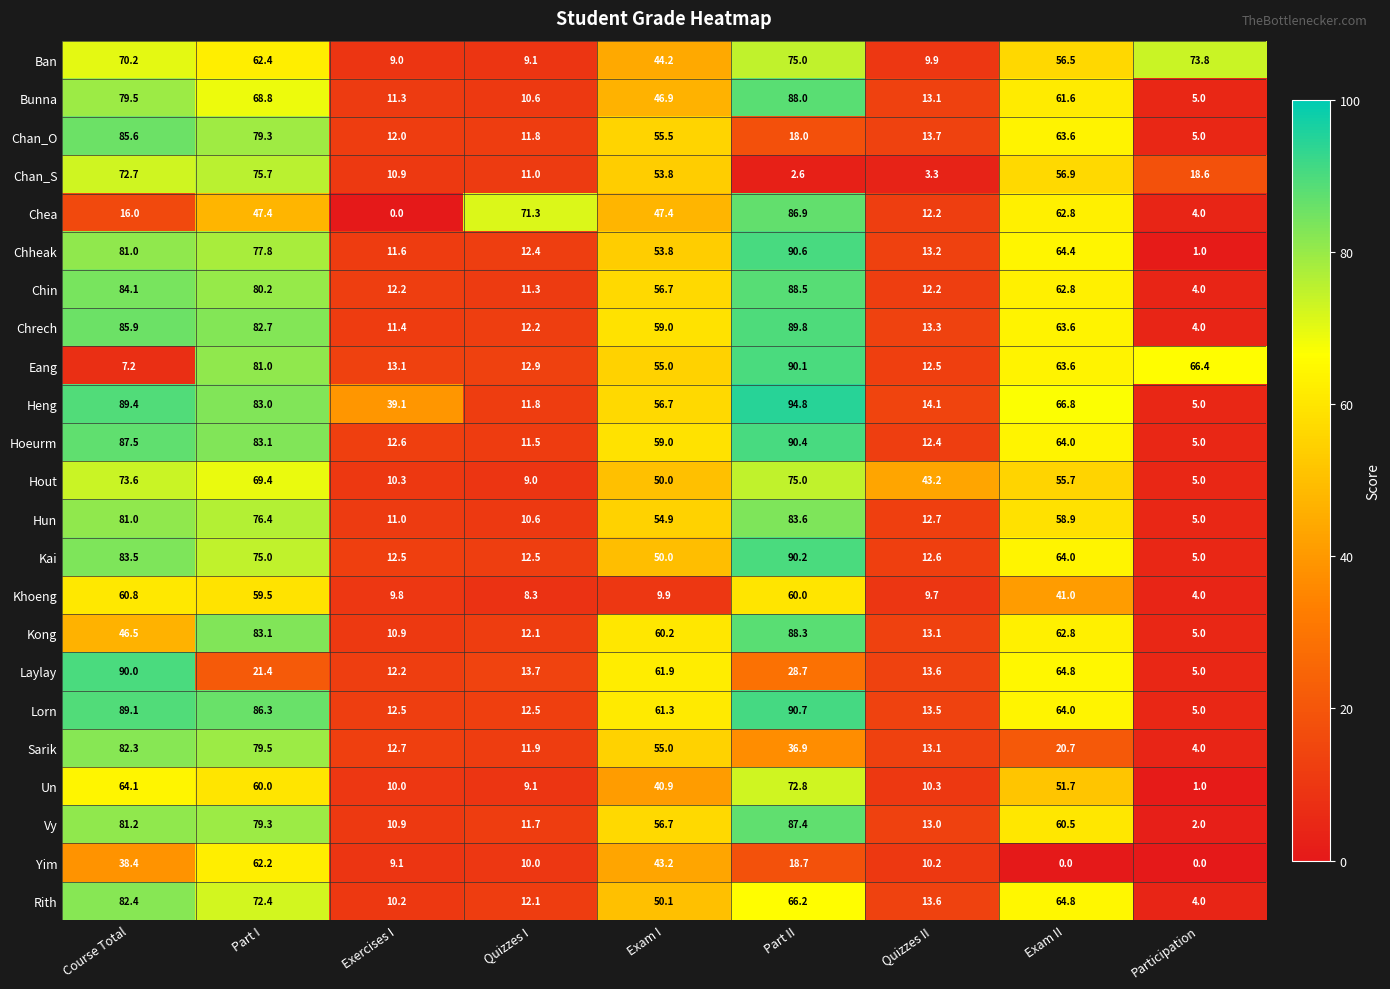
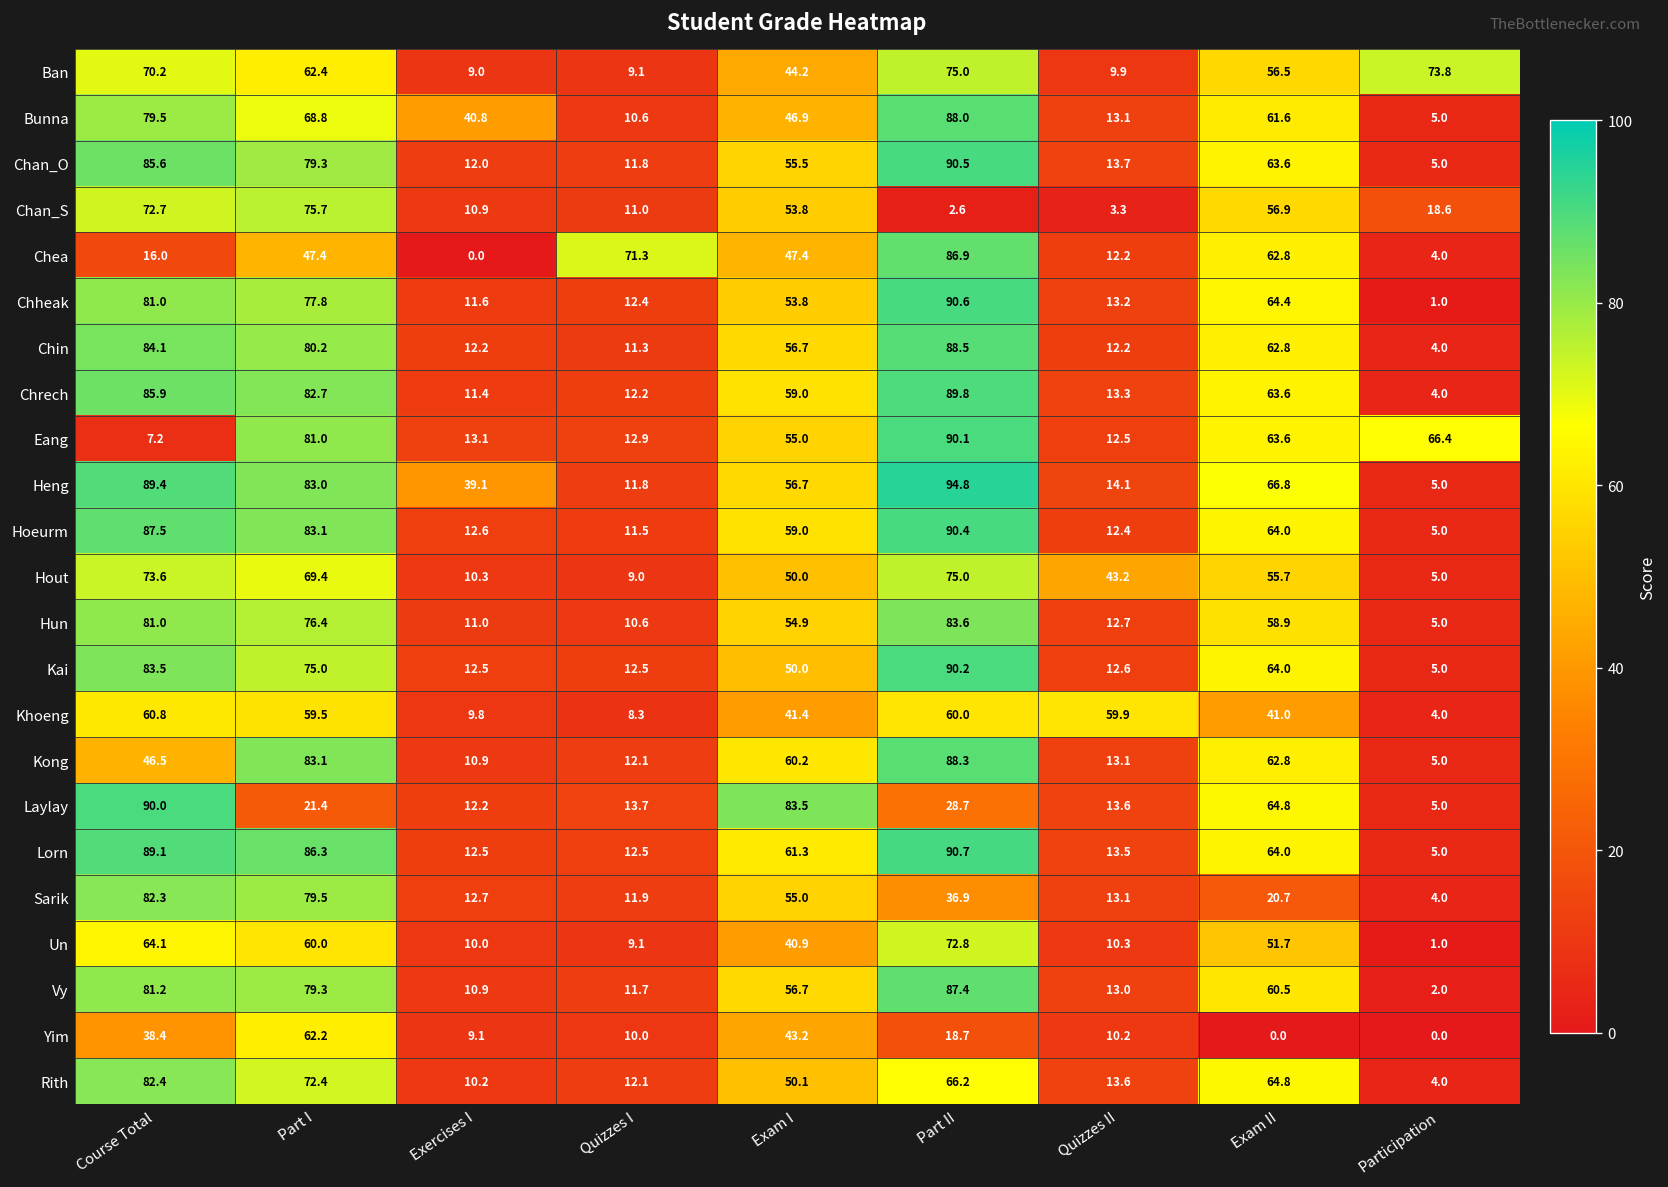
  {
    "Bunna": {
      "Course Total": 79.5,
      "Part I": 68.8,
-     "Exercises I": 11.3,
+     "Exercises I": 40.8,
      "Quizzes I": 10.6,
      "Exam I": 46.9,
      "Part II": 88.0,
      "Quizzes II": 13.1,
      "Exam II": 61.6,
      "Participation": 5.0
    },
    "Chan_O": {
      "Course Total": 85.6,
      "Part I": 79.3,
      "Exercises I": 12.0,
      "Quizzes I": 11.8,
      "Exam I": 55.5,
-     "Part II": 18.0,
+     "Part II": 90.5,
      "Quizzes II": 13.7,
      "Exam II": 63.6,
      "Participation": 5.0
    },
    "Khoeng": {
      "Course Total": 60.8,
      "Part I": 59.5,
      "Exercises I": 9.8,
      "Quizzes I": 8.3,
-     "Exam I": 9.9,
+     "Exam I": 41.4,
      "Part II": 60.0,
-     "Quizzes II": 9.7,
+     "Quizzes II": 59.9,
      "Exam II": 41.0,
      "Participation": 4.0
    },
    "Laylay": {
      "Course Total": 90.0,
      "Part I": 21.4,
      "Exercises I": 12.2,
      "Quizzes I": 13.7,
-     "Exam I": 61.9,
+     "Exam I": 83.5,
      "Part II": 28.7,
      "Quizzes II": 13.6,
      "Exam II": 64.8,
      "Participation": 5.0
    }
  }
